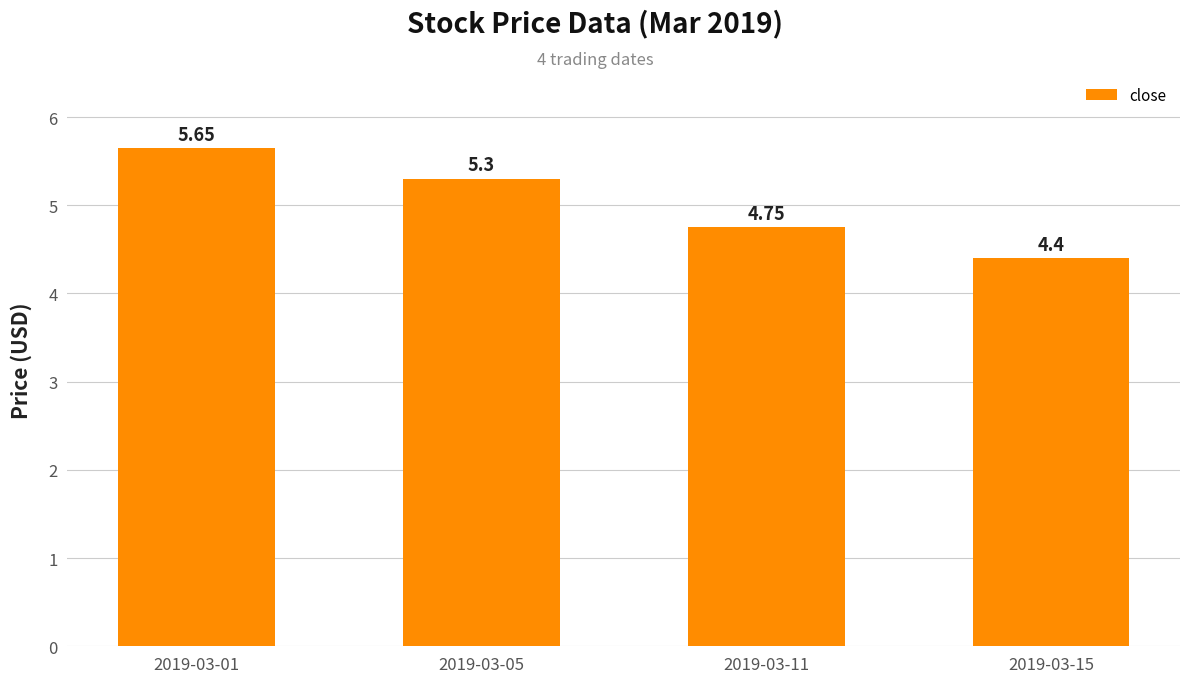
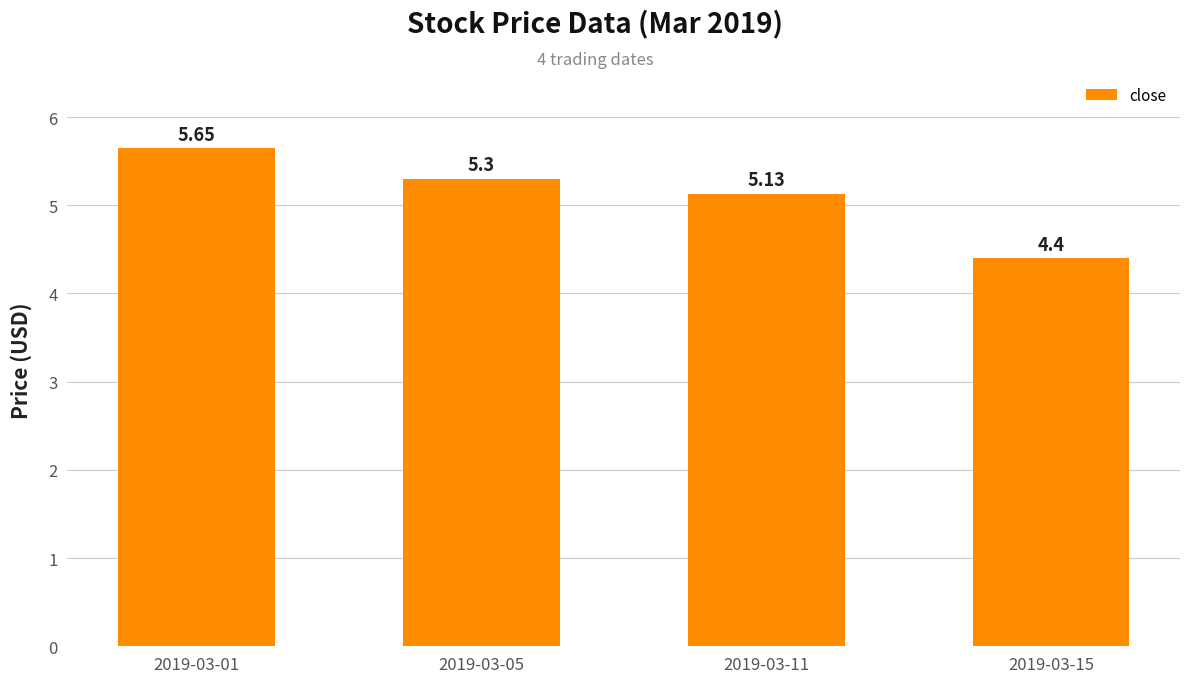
  {
    "2019-03-01": 5.65,
    "2019-03-05": 5.3,
-   "2019-03-11": 4.75,
+   "2019-03-11": 5.13,
    "2019-03-15": 4.4
  }
